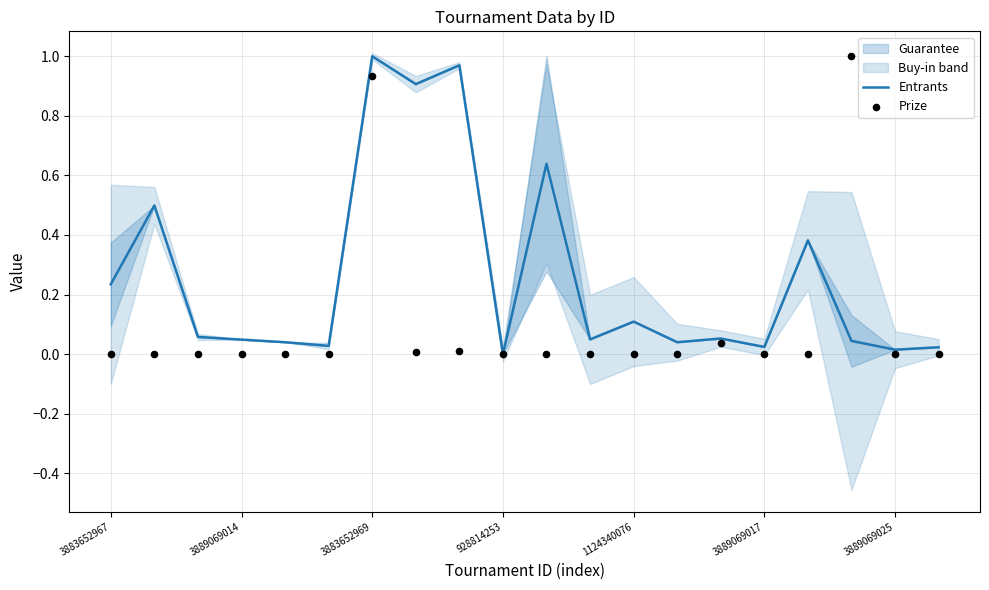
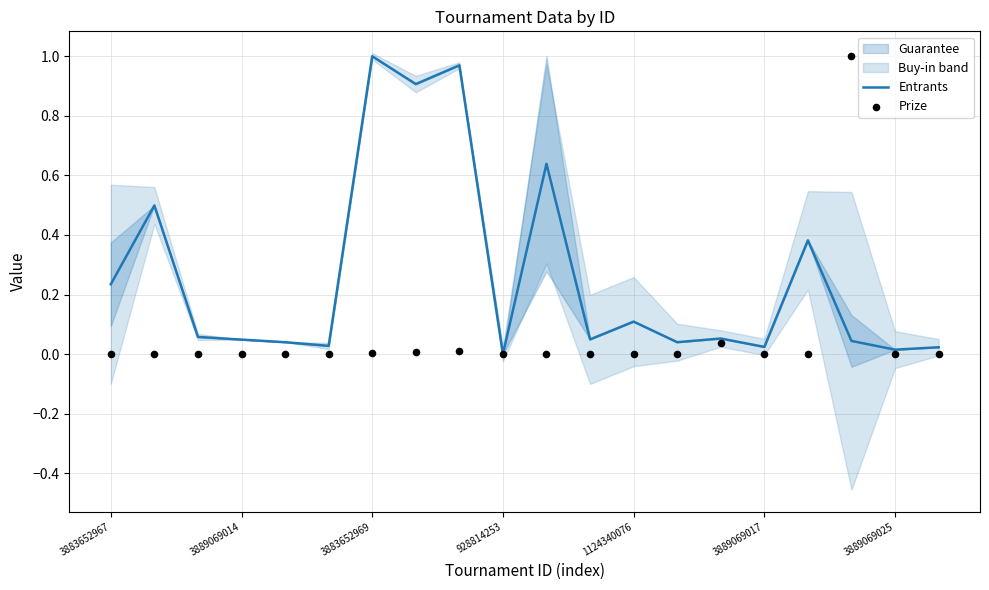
  {
    "Prize": {
-     "3883652969": 0.93
+     "3883652969": 0.00
    }
  }
